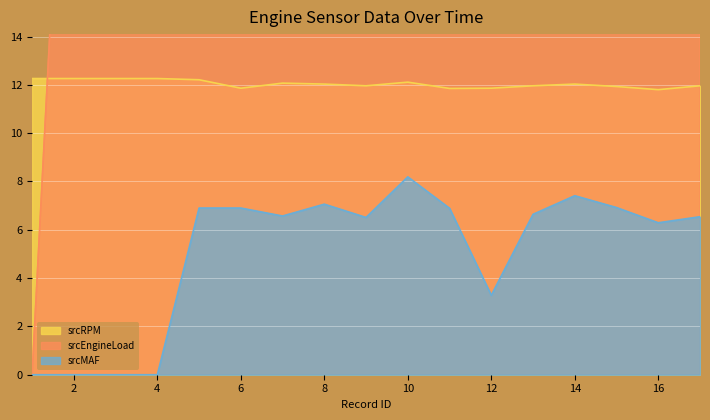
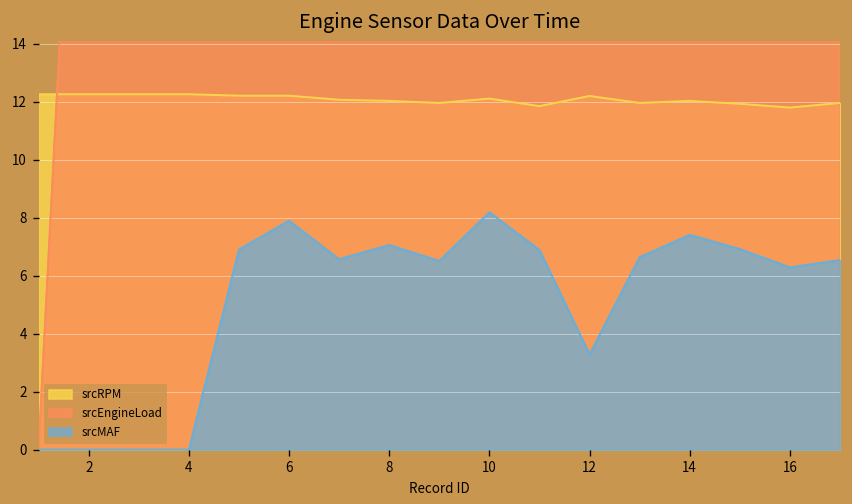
  {
    "srcRPM": {
      "2": 12.3,
      "4": 12.3,
-     "6": 11.9,
+     "6": 12.2,
      "8": 12.0,
      "10": 12.1,
-     "12": 11.9,
+     "12": 12.2,
      "14": 12.0,
      "16": 11.8
    },
    "srcMAF": {
      "2": 0.0,
      "4": 0.0,
-     "6": 6.9,
+     "6": 7.9,
      "8": 7.1,
      "10": 8.2,
      "12": 3.3,
      "14": 7.4,
      "16": 6.3
    }
  }
